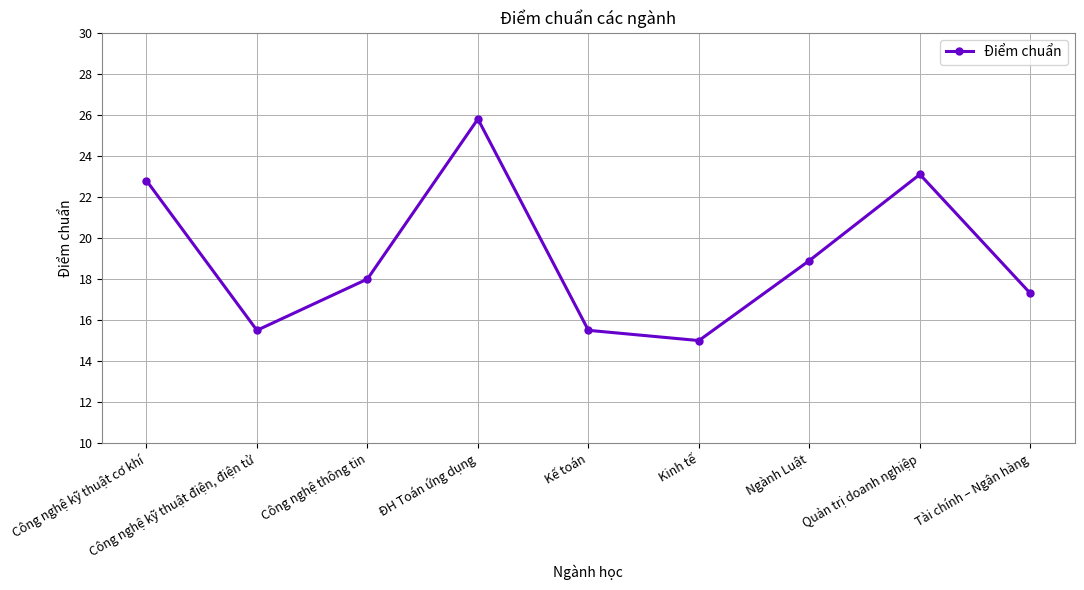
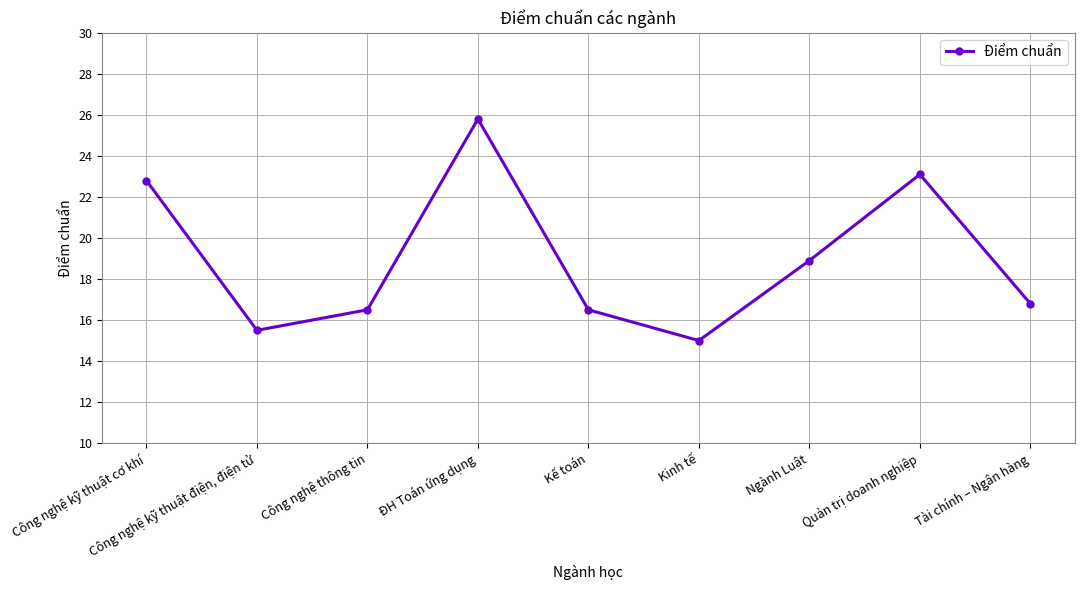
  {
    "Công nghệ kỹ thuật cơ khí": 22.8,
    "Công nghệ kỹ thuật điện, điện tử": 15.5,
-   "Công nghệ thông tin": 18.0,
+   "Công nghệ thông tin": 16.5,
    "ĐH Toán ứng dụng": 25.8,
-   "Kế toán": 15.5,
+   "Kế toán": 16.5,
    "Kinh tế": 15.0,
    "Ngành Luật": 18.9,
    "Quản trị doanh nghiệp": 23.1,
-   "Tài chính – Ngân hàng": 17.3
+   "Tài chính – Ngân hàng": 16.8
  }
